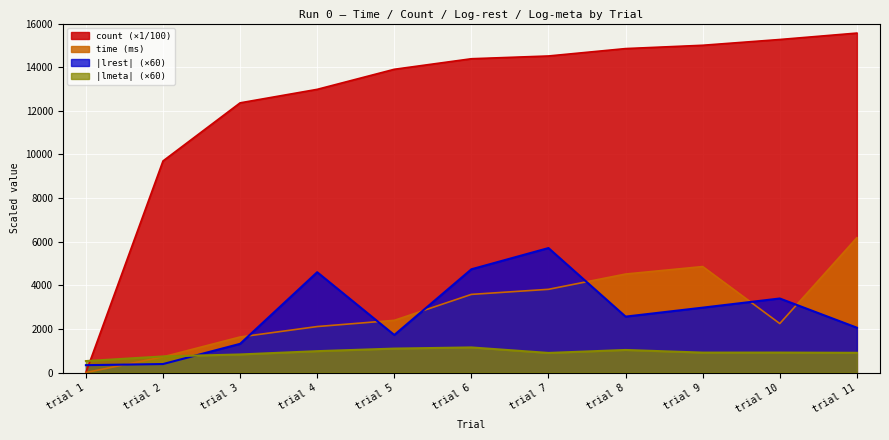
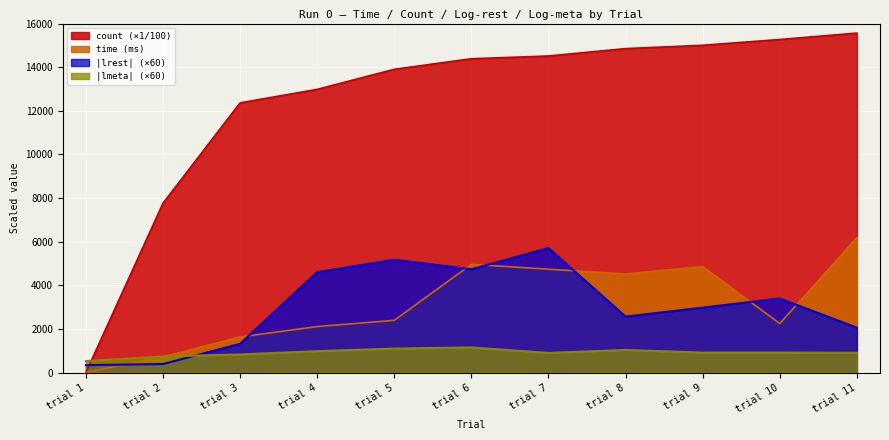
  {
    "count (×1/100)": {
-     "trial 2": 9700,
+     "trial 2": 7800,
      "trial 3": 12400,
      "trial 4": 13000,
      "trial 5": 13900,
      "trial 6": 14400,
      "trial 7": 14500,
      "trial 8": 14900,
      "trial 9": 15000,
      "trial 10": 15300,
      "trial 11": 15600
    },
    "time (ms)": {
      "trial 3": 1600,
      "trial 4": 2100,
      "trial 5": 2400,
-     "trial 6": 3600,
-     "trial 7": 3800,
+     "trial 6": 5000,
+     "trial 7": 4700,
      "trial 8": 4500,
      "trial 9": 4900,
      "trial 10": 2200,
      "trial 11": 6200
    },
    "|lrest| (×60)": {
      "trial 1": 300,
      "trial 2": 400,
      "trial 3": 1300,
      "trial 4": 4600,
-     "trial 5": 1700,
+     "trial 5": 5200,
      "trial 6": 4700,
      "trial 7": 5700,
      "trial 8": 2600,
      "trial 9": 3000,
      "trial 10": 3400,
      "trial 11": 2100
    },
    "|lmeta| (×60)": {
      "trial 1": 500,
      "trial 3": 800,
      "trial 4": 1000,
      "trial 5": 1100,
      "trial 6": 1200,
      "trial 7": 900,
      "trial 8": 1000,
      "trial 9": 900,
      "trial 10": 900,
      "trial 11": 900
    }
  }
